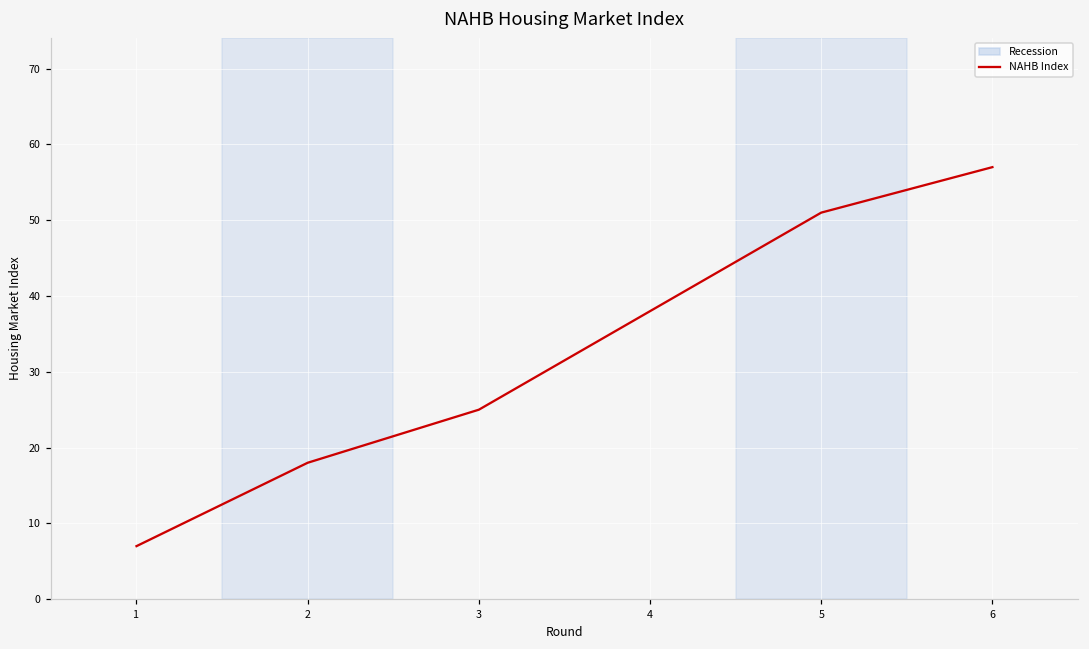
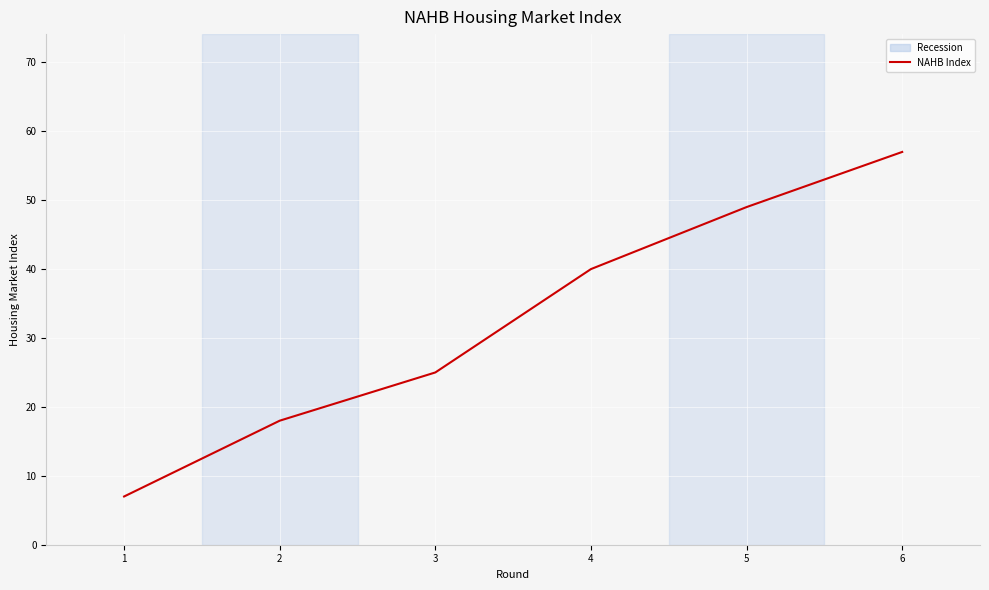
  {
    "1": 7,
    "2": 18,
    "3": 25,
-   "4": 38,
-   "5": 51,
+   "4": 40,
+   "5": 49,
    "6": 57
  }
